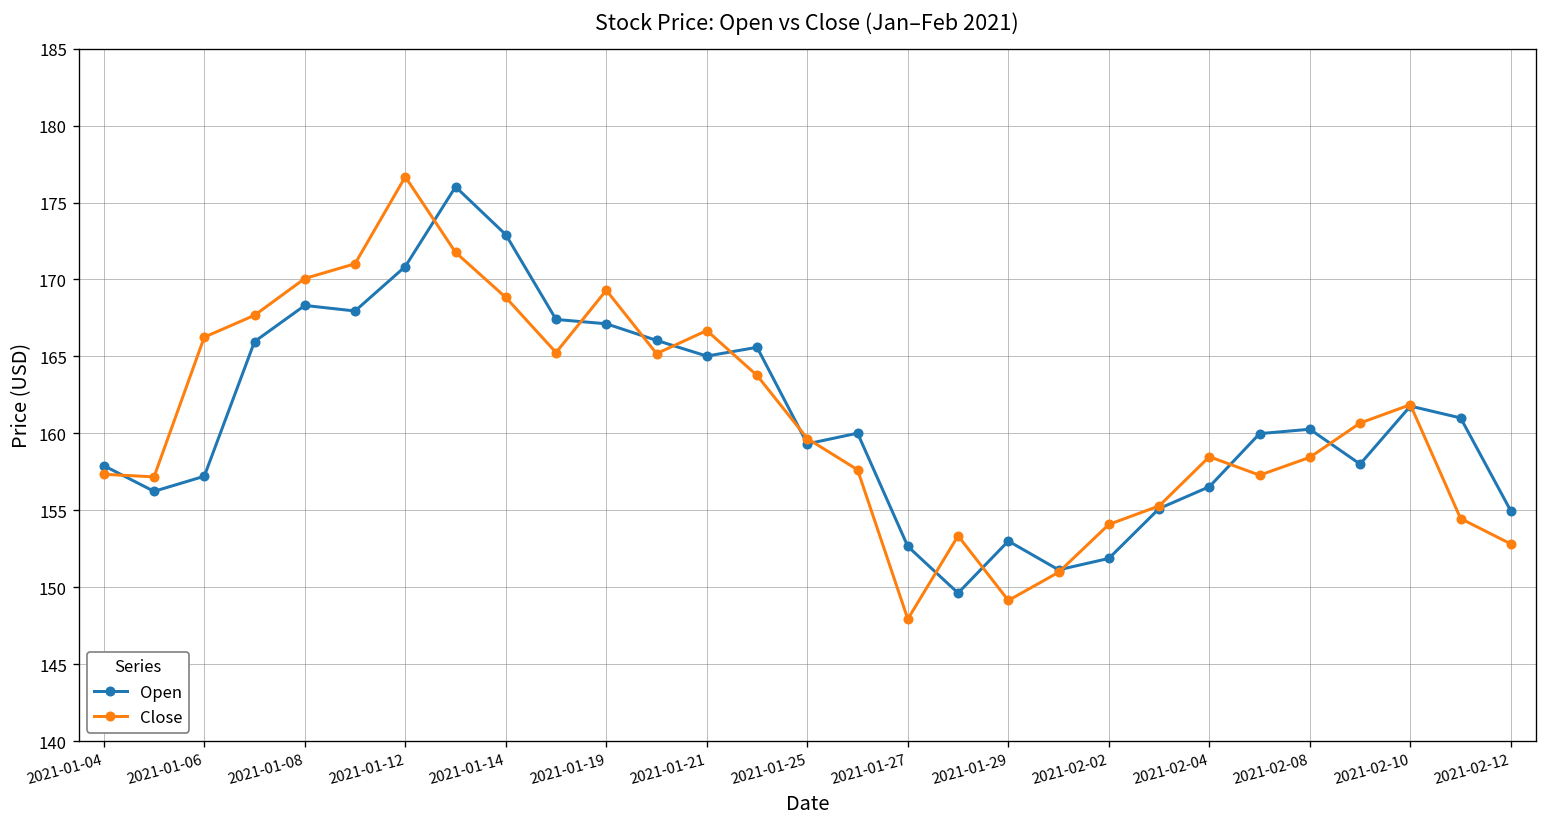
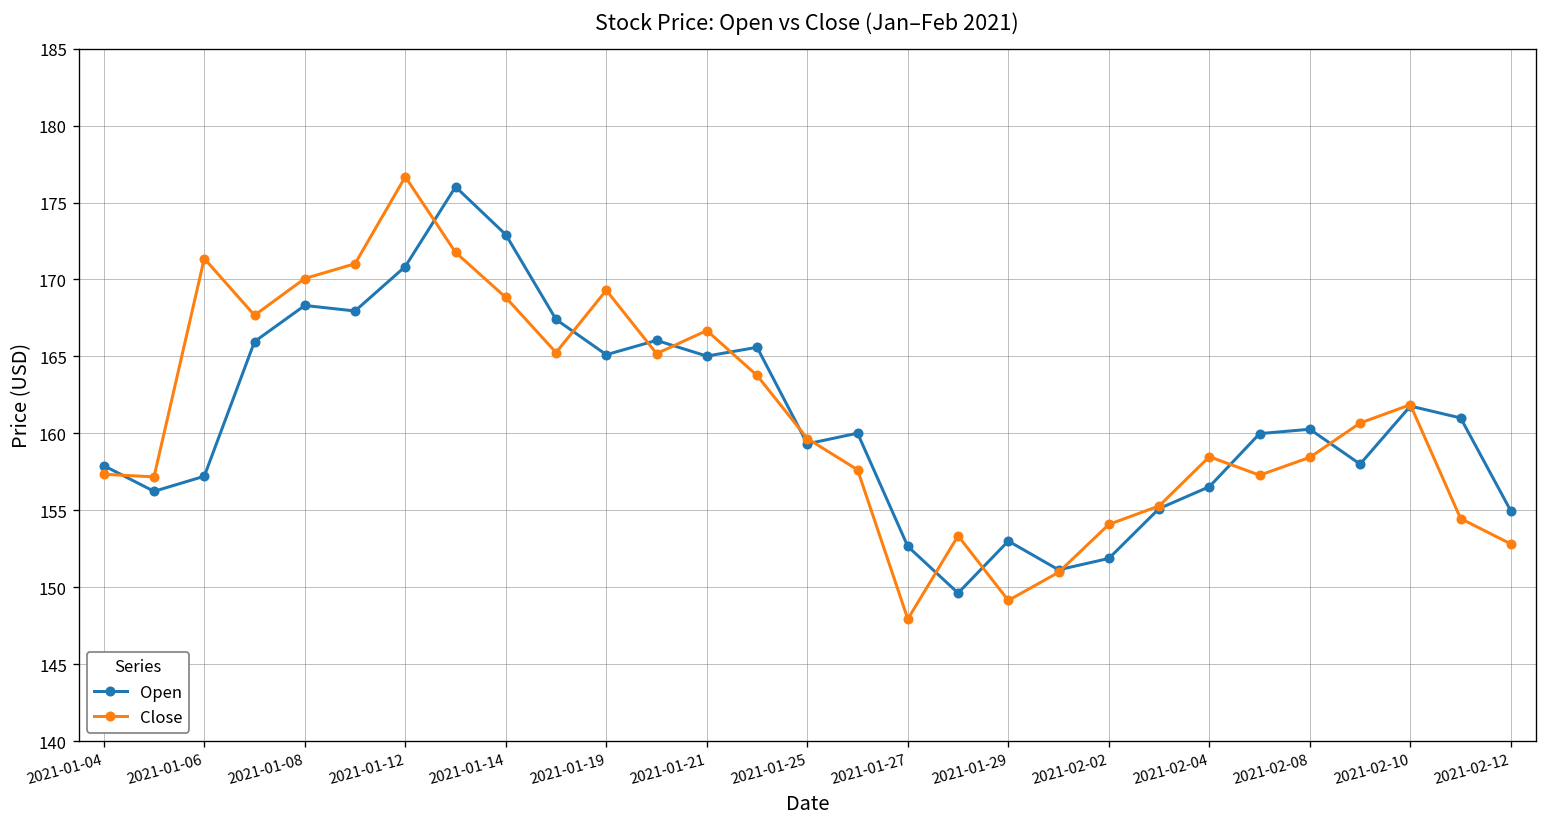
  {
    "Open": {
      "2021-01-04": 157.9,
      "2021-01-06": 157.2,
      "2021-01-08": 168.3,
      "2021-01-12": 170.8,
      "2021-01-14": 172.9,
-     "2021-01-19": 167.1,
+     "2021-01-19": 165.1,
      "2021-01-21": 165.0,
      "2021-01-25": 159.3,
      "2021-01-27": 152.6,
      "2021-01-29": 153.0,
      "2021-02-02": 151.9,
      "2021-02-04": 156.5,
      "2021-02-08": 160.3,
      "2021-02-12": 154.9
    },
    "Close": {
      "2021-01-04": 157.3,
-     "2021-01-06": 166.3,
+     "2021-01-06": 171.4,
      "2021-01-08": 170.1,
      "2021-01-12": 176.7,
      "2021-01-14": 168.8,
      "2021-01-19": 169.3,
      "2021-01-21": 166.7,
      "2021-01-25": 159.7,
      "2021-01-27": 147.9,
      "2021-01-29": 149.1,
      "2021-02-02": 154.1,
      "2021-02-04": 158.5,
      "2021-02-08": 158.4,
      "2021-02-12": 152.8
    }
  }
